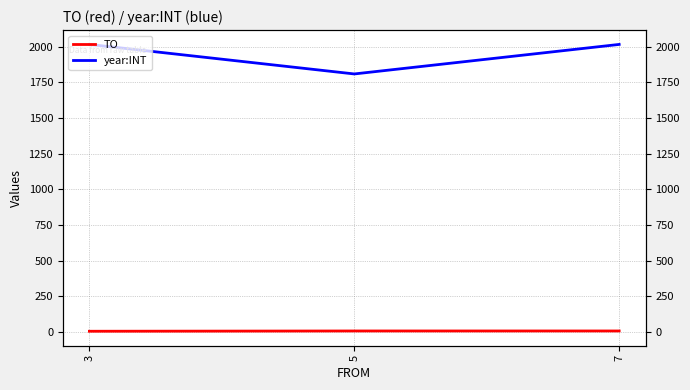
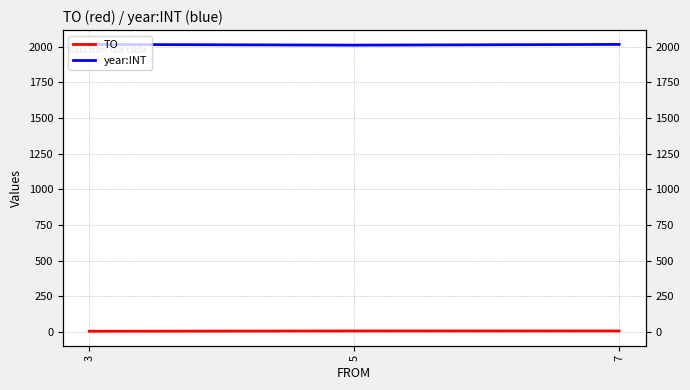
  {
    "TO": {
      "3": 0,
      "5": 10,
      "7": 10
    },
    "year:INT": {
-     "5": 1810,
+     "5": 2010,
      "7": 2020
    }
  }
